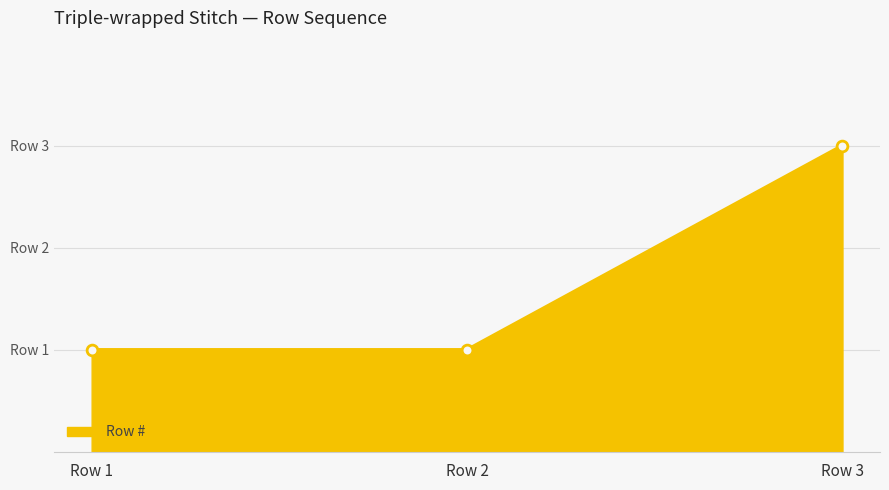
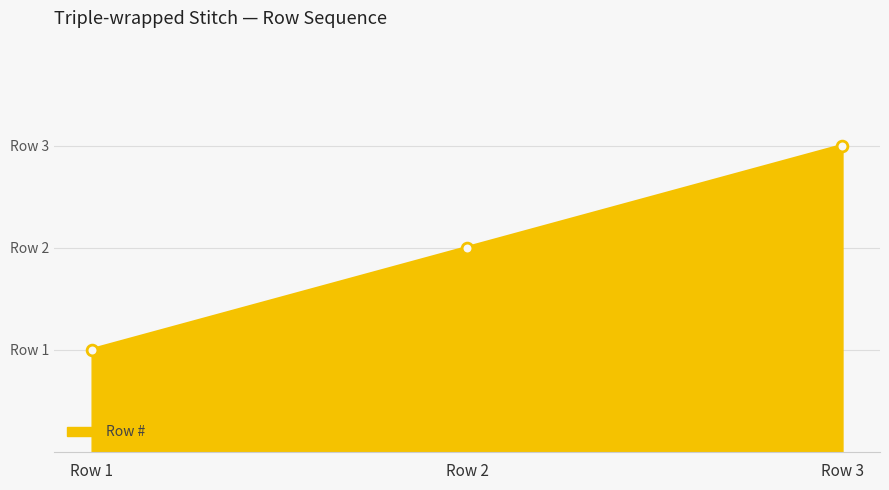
  {
    "Row 1": "Row 1",
-   "Row 2": "Row 1",
+   "Row 2": "Row 2",
    "Row 3": "Row 3"
  }
